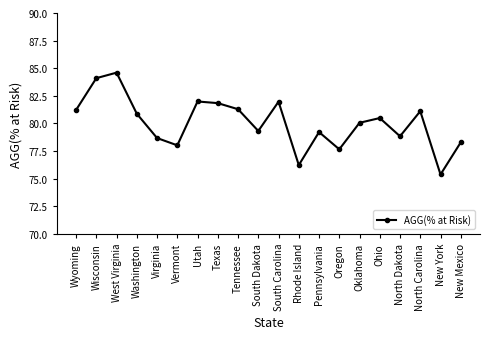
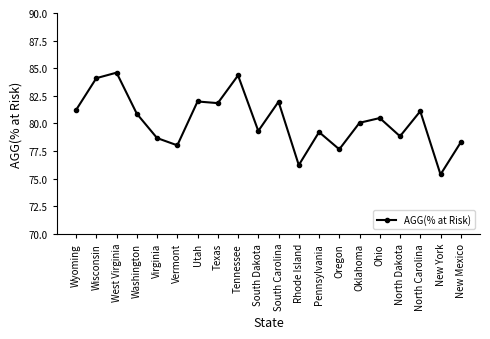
  {
    "Wyoming": 81.2,
    "Wisconsin": 84.1,
    "West Virginia": 84.6,
    "Washington": 80.9,
    "Virginia": 78.7,
    "Vermont": 78.0,
    "Utah": 82.0,
    "Texas": 81.8,
-   "Tennessee": 81.3,
+   "Tennessee": 84.4,
    "South Dakota": 79.3,
    "South Carolina": 82.0,
    "Rhode Island": 76.2,
    "Pennsylvania": 79.2,
    "Oregon": 77.7,
    "Oklahoma": 80.1,
    "Ohio": 80.5,
    "North Dakota": 78.8,
    "North Carolina": 81.1,
    "New York": 75.4,
    "New Mexico": 78.3
  }
